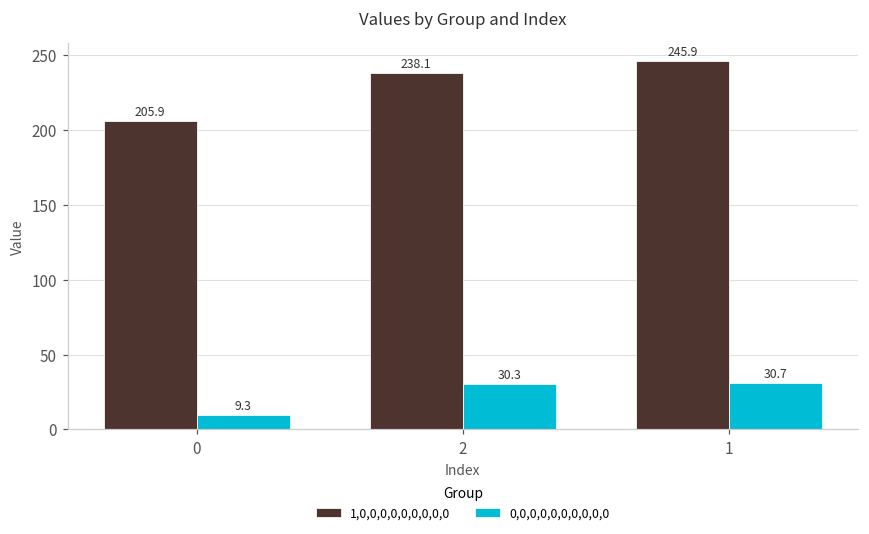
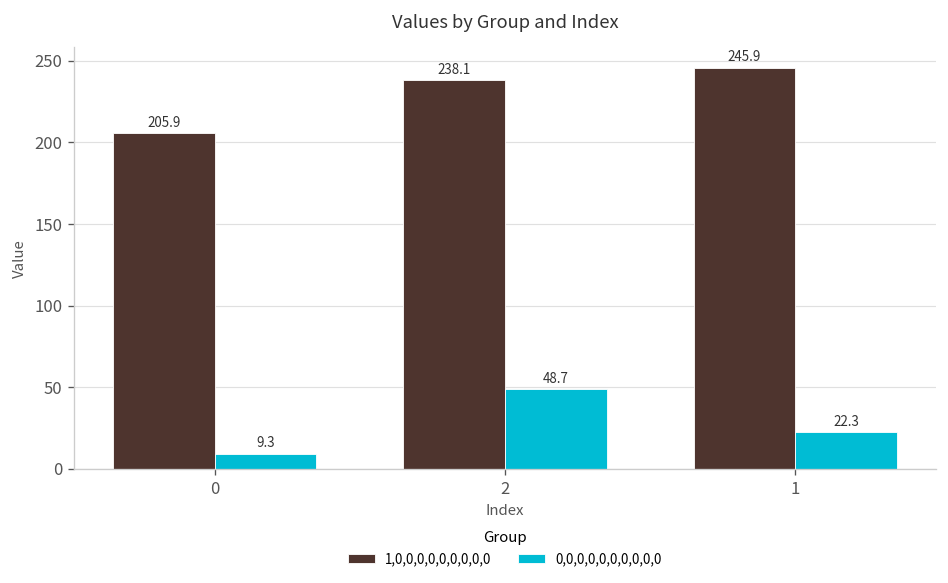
  {
    "1,0,0,0,0,0,0,0,0,0": {
      "0": 205.9,
      "2": 238.1,
      "1": 245.9
    },
    "0,0,0,0,0,0,0,0,0,0": {
      "0": 9.3,
-     "2": 30.3,
-     "1": 30.7
+     "2": 48.7,
+     "1": 22.3
    }
  }
